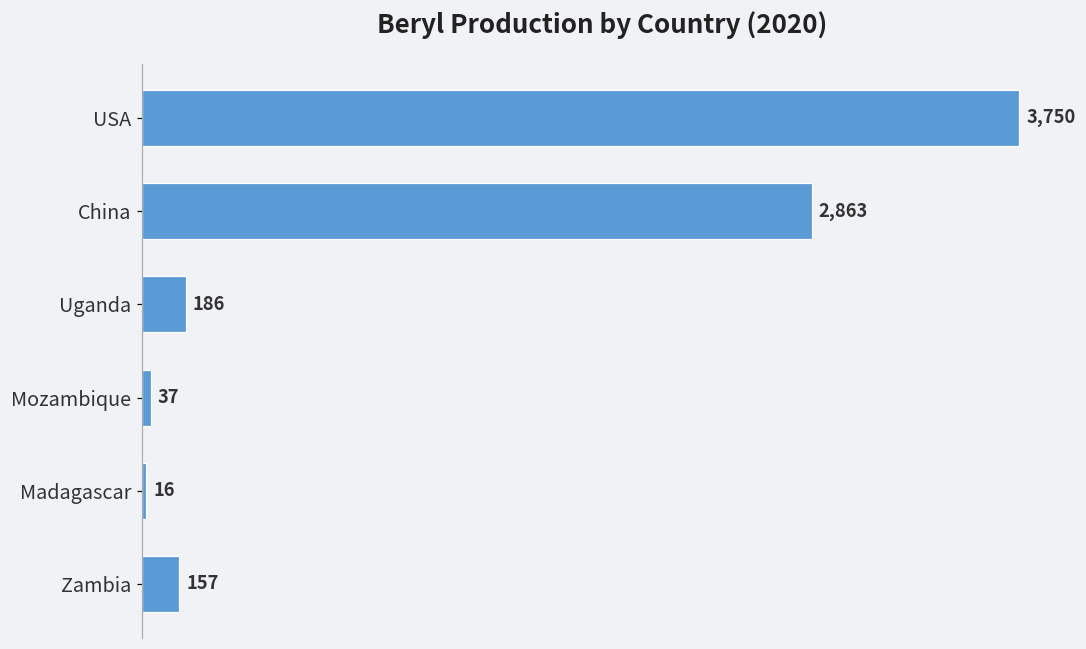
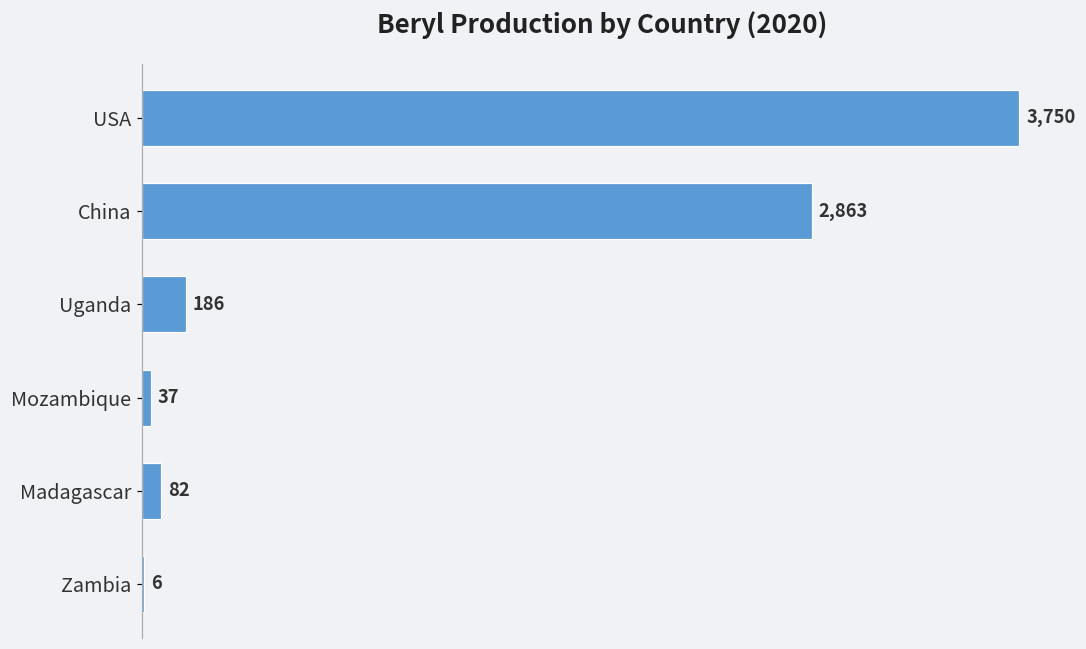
  {
    "USA": "3,750",
    "China": "2,863",
    "Uganda": "186",
    "Mozambique": "37",
-   "Madagascar": "16",
-   "Zambia": "157"
+   "Madagascar": "82",
+   "Zambia": "6"
  }
